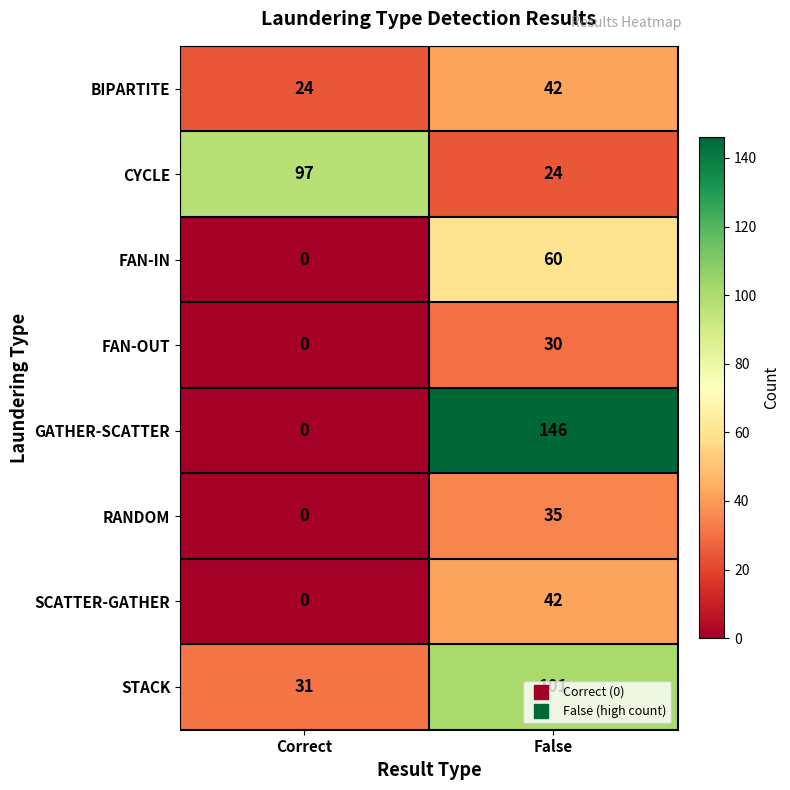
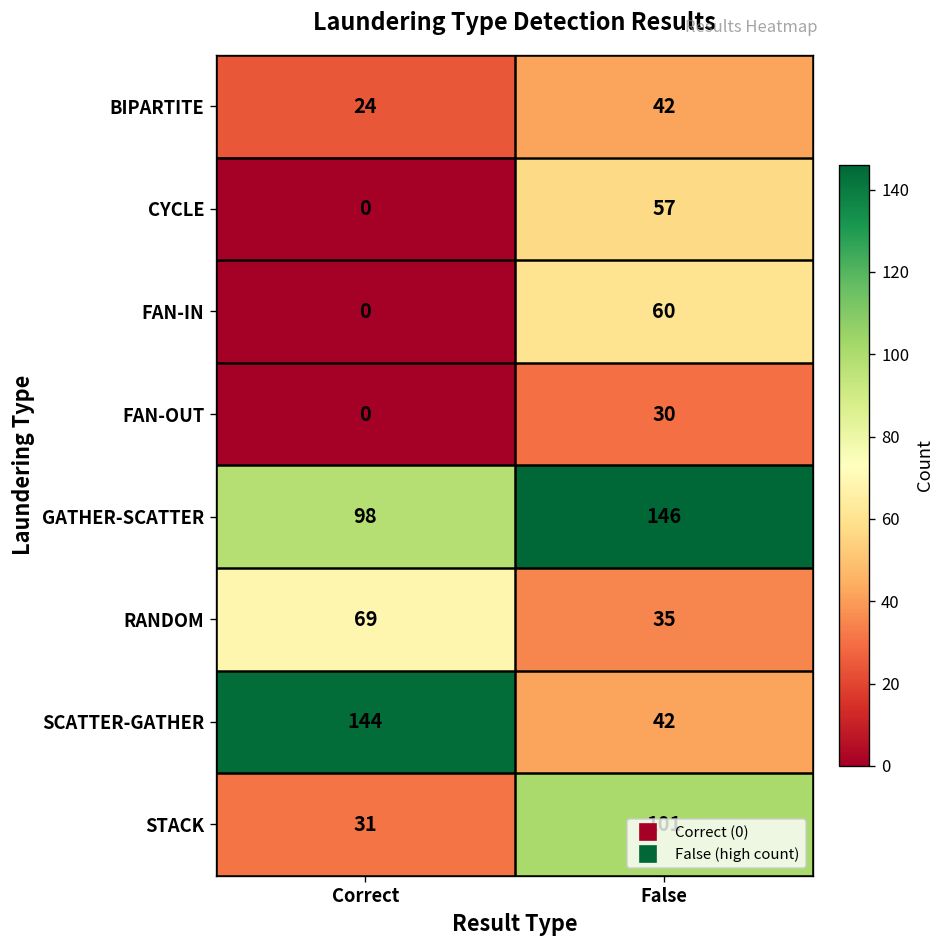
  {
    "BIPARTITE": {
      "Correct": 24,
      "False": 42
    },
    "CYCLE": {
-     "Correct": 97,
-     "False": 24
+     "Correct": 0,
+     "False": 57
    },
    "FAN-IN": {
      "Correct": 0,
      "False": 60
    },
    "FAN-OUT": {
      "Correct": 0,
      "False": 30
    },
    "GATHER-SCATTER": {
-     "Correct": 0,
+     "Correct": 98,
      "False": 146
    },
    "RANDOM": {
-     "Correct": 0,
+     "Correct": 69,
      "False": 35
    },
    "SCATTER-GATHER": {
-     "Correct": 0,
+     "Correct": 144,
      "False": 42
    },
    "STACK": {
      "Correct": 31
    }
  }
